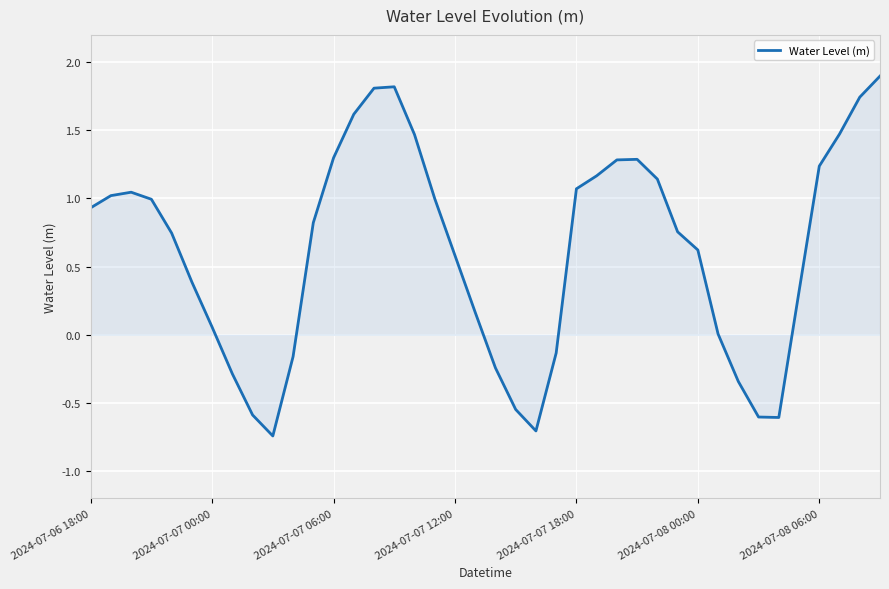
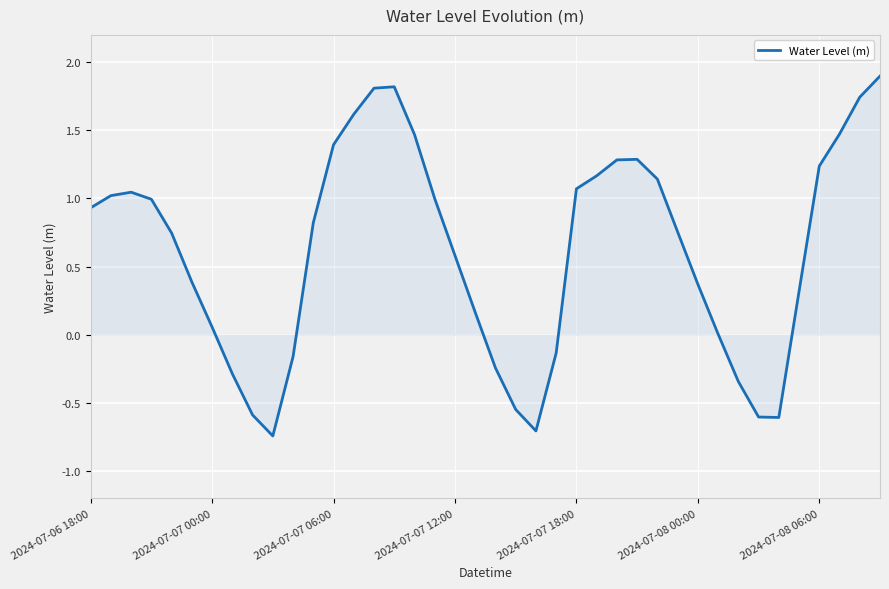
  {
    "Water Level (m)": {
-     "2024-07-07 06:00": 1.30,
-     "2024-07-08 00:00": 0.62
+     "2024-07-07 06:00": 1.39,
+     "2024-07-08 00:00": 0.37
    }
  }
